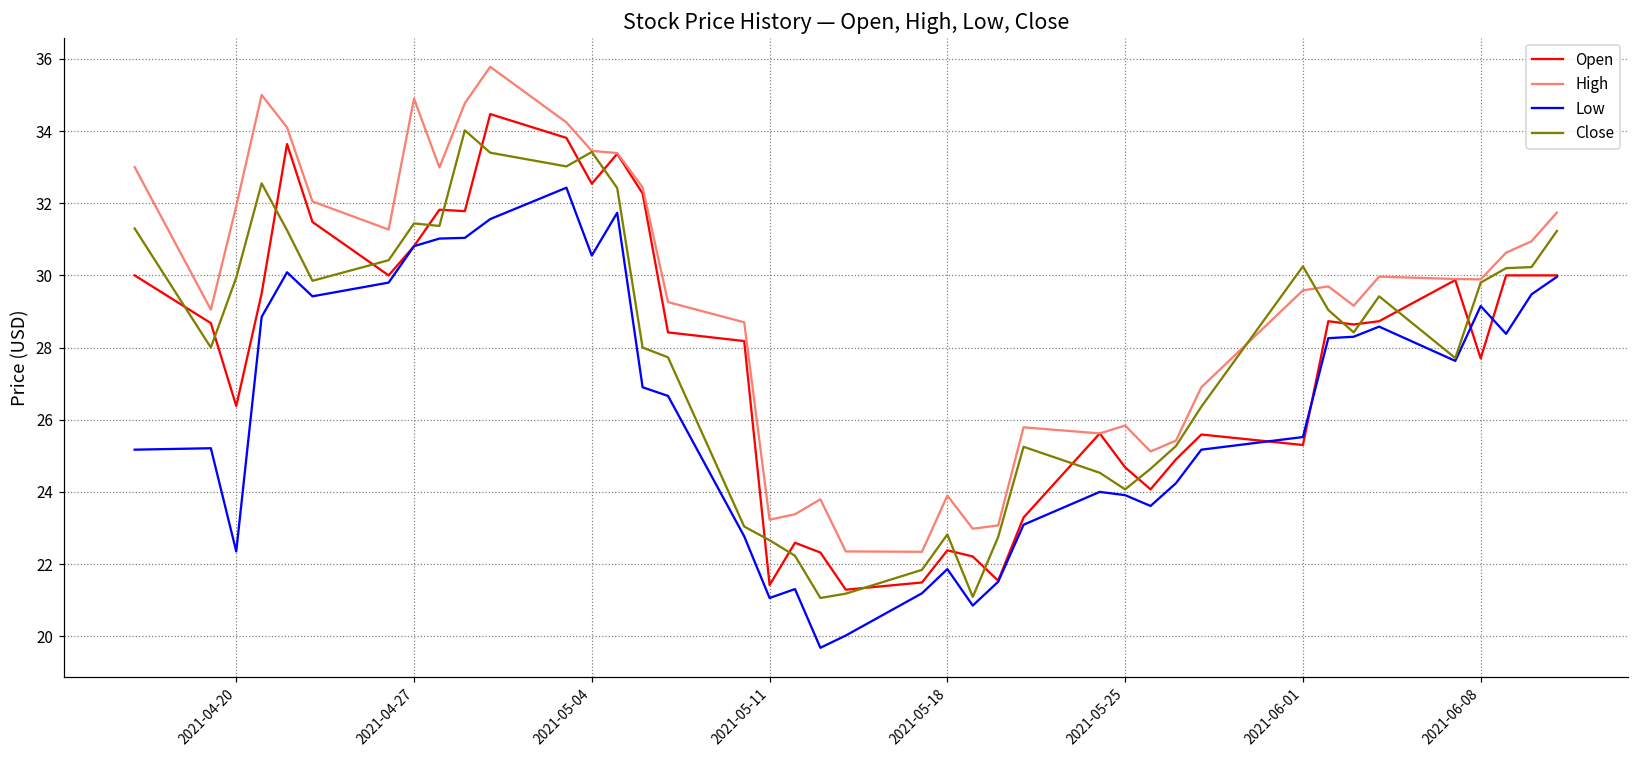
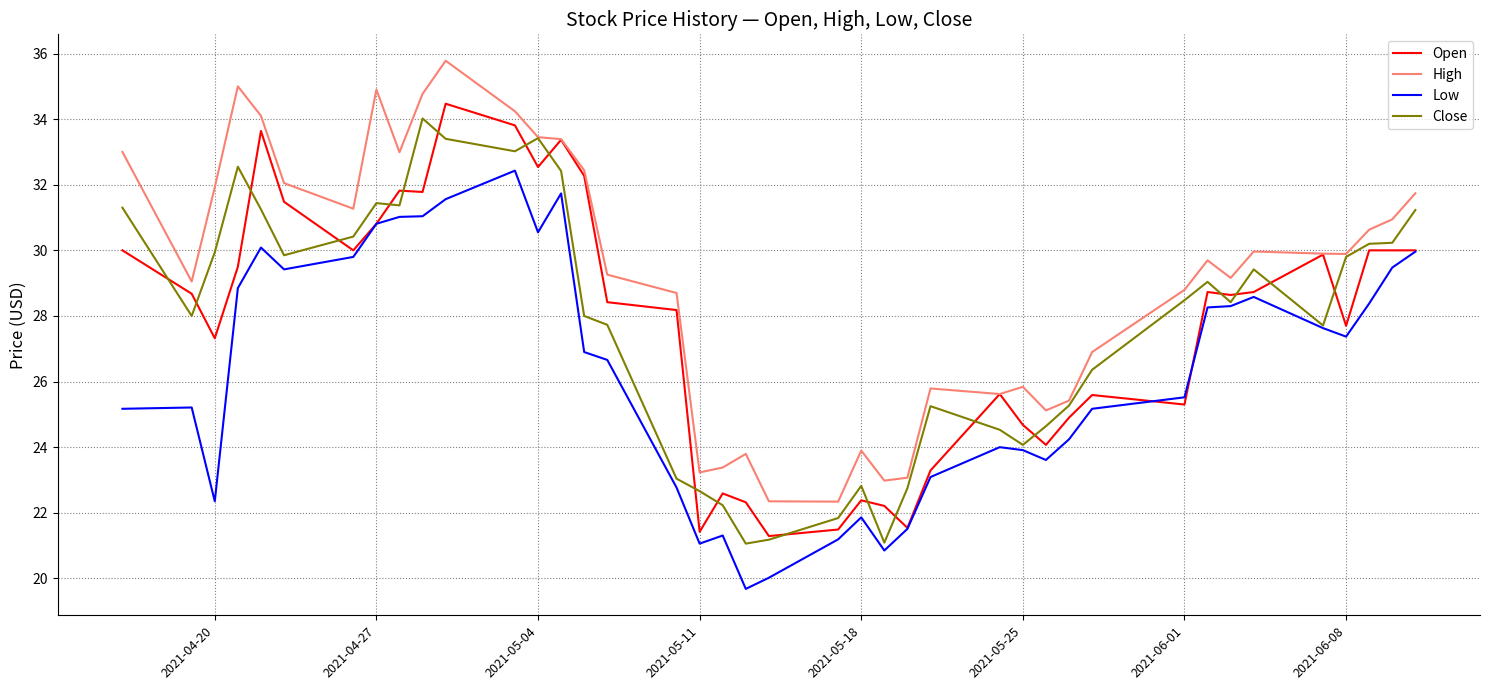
  {
    "Open": {
-     "2021-04-20": 26.4,
+     "2021-04-20": 27.3,
      "2021-05-04": 32.5,
      "2021-05-11": 21.4,
      "2021-05-18": 22.4,
      "2021-05-25": 24.7,
      "2021-06-01": 25.3,
      "2021-06-08": 27.7
    },
    "High": {
      "2021-04-20": 31.9,
      "2021-04-27": 34.9,
      "2021-05-11": 23.2,
      "2021-05-18": 23.9,
      "2021-05-25": 25.8,
-     "2021-06-01": 29.6,
+     "2021-06-01": 28.8,
      "2021-06-08": 29.9
    },
    "Low": {
      "2021-04-20": 22.4,
      "2021-05-04": 30.6,
      "2021-05-11": 21.1,
      "2021-05-18": 21.9,
      "2021-05-25": 23.9,
      "2021-06-01": 25.5,
-     "2021-06-08": 29.2
+     "2021-06-08": 27.4
    },
    "Close": {
      "2021-04-20": 29.9,
      "2021-04-27": 31.4,
      "2021-05-11": 22.7,
      "2021-05-18": 22.8,
      "2021-05-25": 24.1,
-     "2021-06-01": 30.3,
+     "2021-06-01": 28.5,
      "2021-06-08": 29.8
    }
  }
